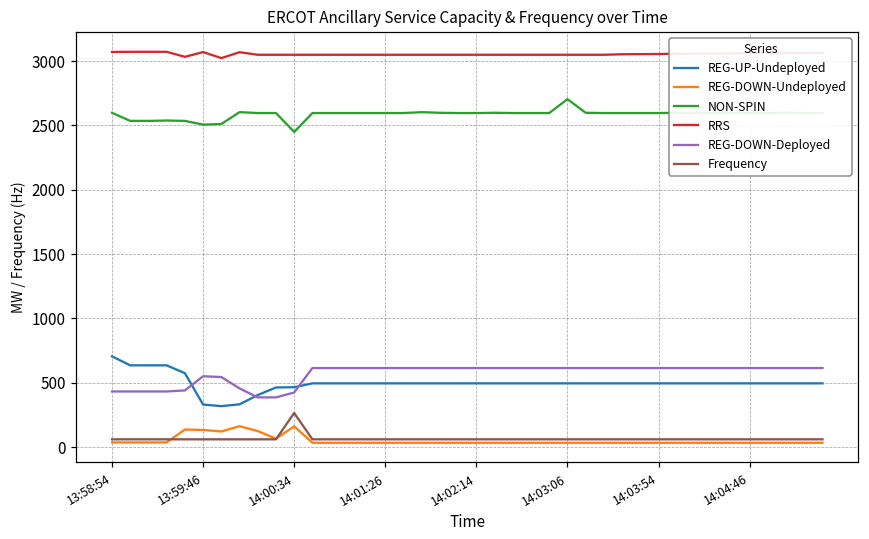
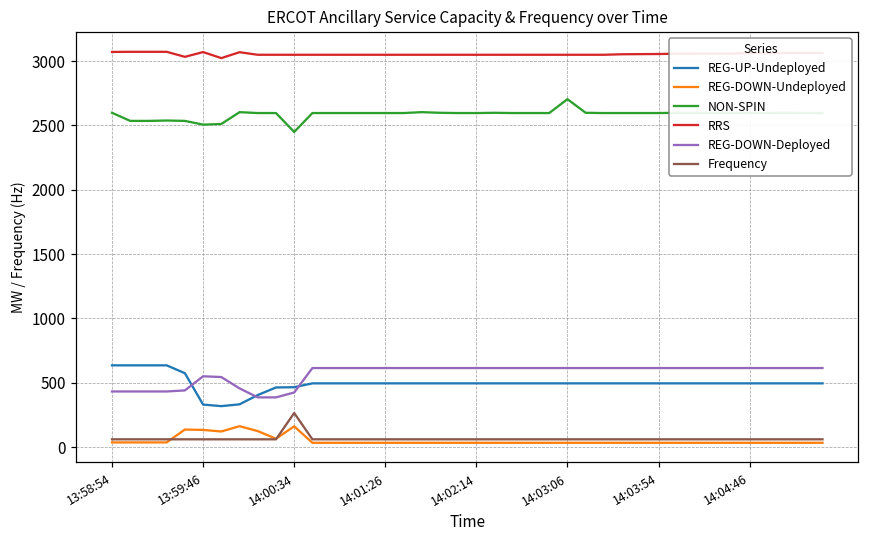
  {
    "REG-UP-Undeployed": {
-     "13:58:54": 710,
+     "13:58:54": 640,
      "13:59:46": 330,
      "14:00:34": 470,
      "14:01:26": 500,
      "14:02:14": 500,
      "14:03:06": 500,
      "14:03:54": 500,
      "14:04:46": 500
    },
    "REG-DOWN-Undeployed": {
      "13:58:54": 40,
      "13:59:46": 130,
      "14:00:34": 160,
      "14:01:26": 30,
      "14:02:14": 30,
      "14:03:06": 30,
      "14:03:54": 30,
      "14:04:46": 30
    },
    "NON-SPIN": {
      "13:58:54": 2600,
      "13:59:46": 2510,
      "14:00:34": 2450,
      "14:01:26": 2600,
      "14:02:14": 2600,
      "14:03:06": 2700,
      "14:03:54": 2600
    },
    "RRS": {
      "13:58:54": 3070,
      "13:59:46": 3070,
      "14:00:34": 3050,
      "14:01:26": 3050,
      "14:02:14": 3050,
      "14:03:06": 3050,
      "14:03:54": 3060
    },
    "REG-DOWN-Deployed": {
      "13:58:54": 430,
      "13:59:46": 550,
      "14:00:34": 420,
      "14:01:26": 610,
      "14:02:14": 610,
      "14:03:06": 610,
      "14:03:54": 610,
      "14:04:46": 610
    },
    "Frequency": {
      "13:58:54": 60,
      "13:59:46": 60,
      "14:00:34": 260,
      "14:01:26": 60,
      "14:02:14": 60,
      "14:03:06": 60,
      "14:03:54": 60,
      "14:04:46": 60
    }
  }
